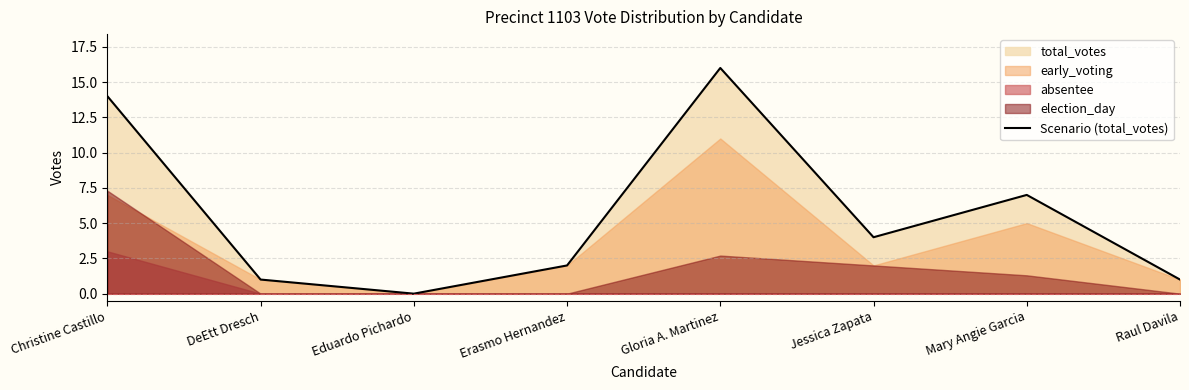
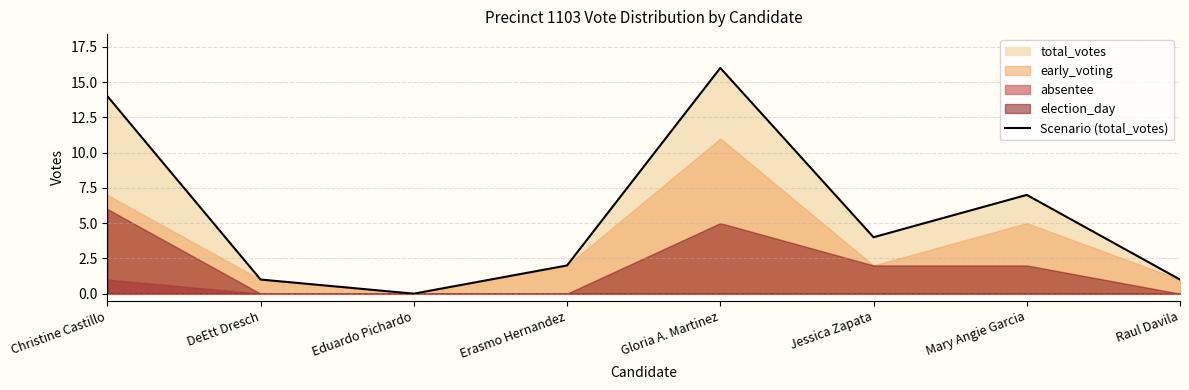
  {
    "absentee": {
-     "Christine Castillo": 3,
+     "Christine Castillo": 1,
      "Gloria A. Martinez": 0,
      "Jessica Zapata": 0,
      "Mary Angie Garcia": 0
    },
    "election_day": {
-     "Christine Castillo": 7.3,
-     "Gloria A. Martinez": 2.7,
-     "Mary Angie Garcia": 1.3
+     "Christine Castillo": 6.0,
+     "Gloria A. Martinez": 5.0,
+     "Mary Angie Garcia": 2.0
    }
  }
